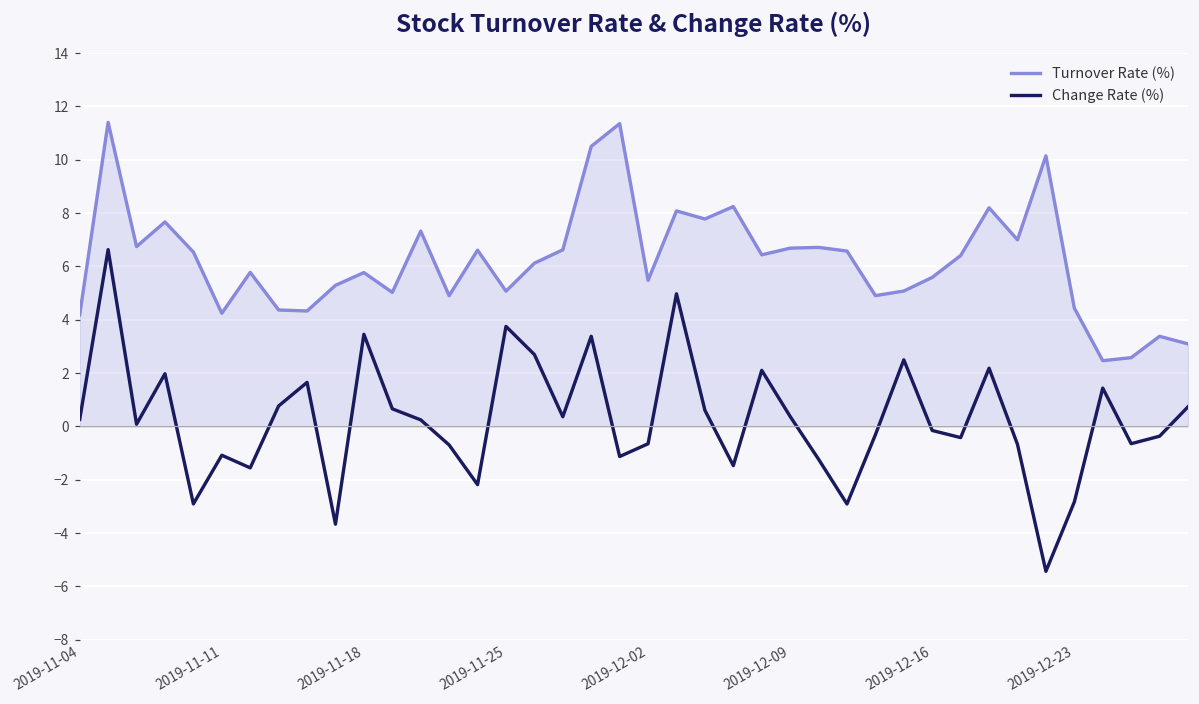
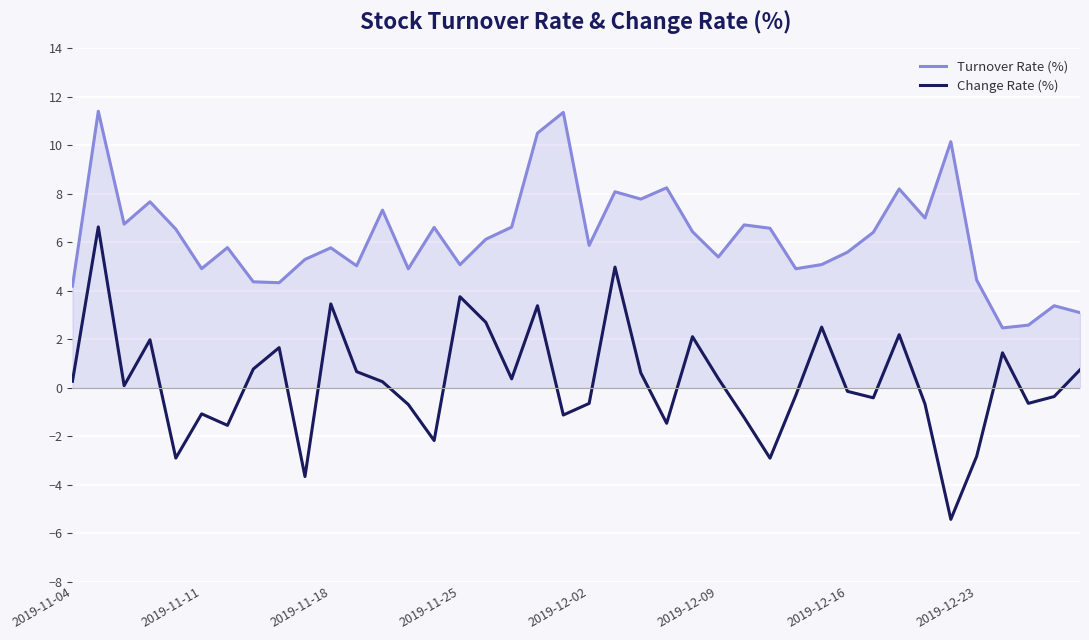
  {
    "Turnover Rate (%)": {
      "2019-11-04": 4.2,
-     "2019-11-11": 4.2,
+     "2019-11-11": 4.9,
      "2019-11-18": 5.8,
      "2019-11-25": 5.1,
-     "2019-12-02": 5.5,
-     "2019-12-09": 6.7,
+     "2019-12-02": 5.9,
+     "2019-12-09": 5.4,
      "2019-12-16": 5.6,
      "2019-12-23": 4.4
    },
    "Change Rate (%)": {
      "2019-11-04": 0.3,
      "2019-11-11": -1.1,
      "2019-11-18": 3.5,
      "2019-11-25": 3.8,
      "2019-12-02": -0.7,
      "2019-12-09": 0.4,
      "2019-12-16": -0.2,
      "2019-12-23": -2.8
    }
  }
